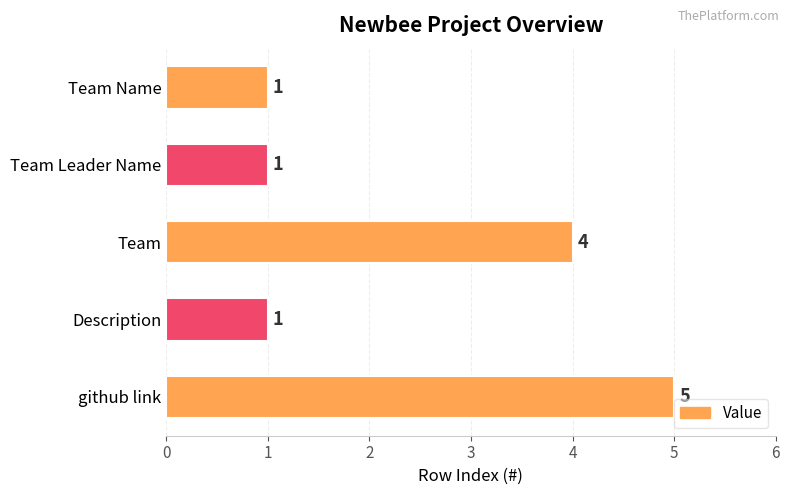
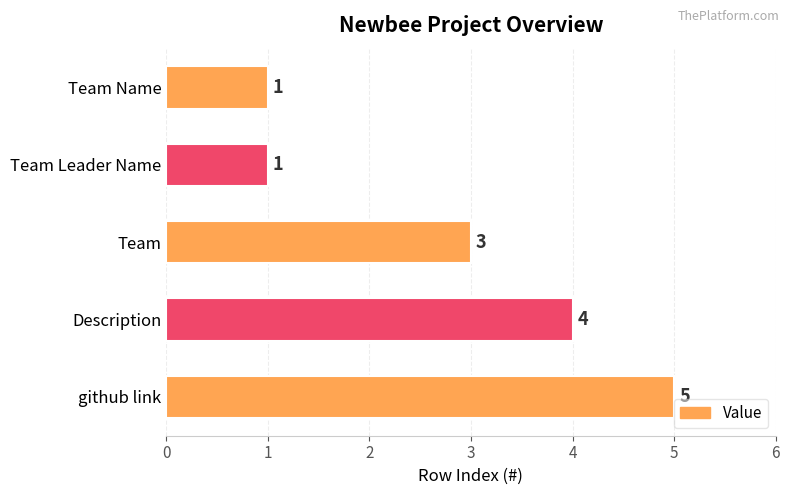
  {
    "Team Name": 1,
    "Team Leader Name": 1,
-   "Team": 4,
-   "Description": 1
+   "Team": 3,
+   "Description": 4
  }
